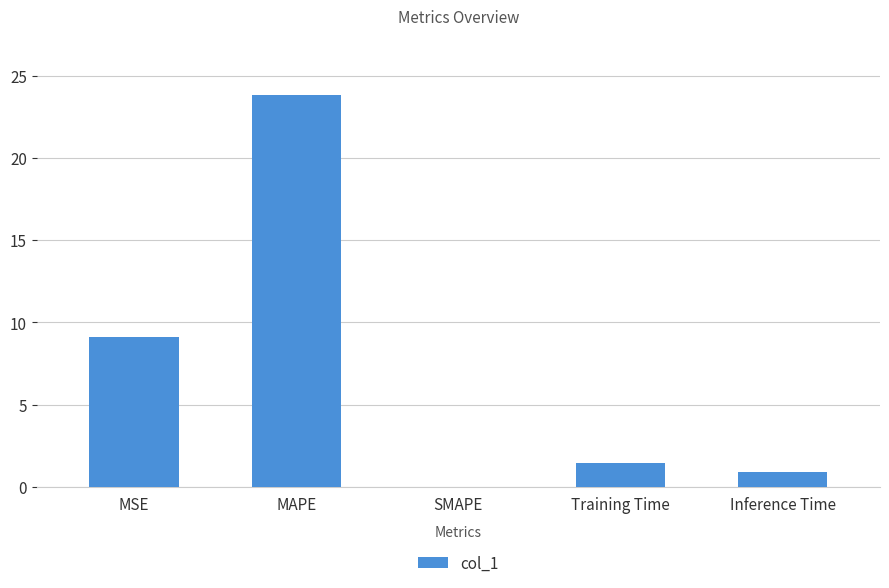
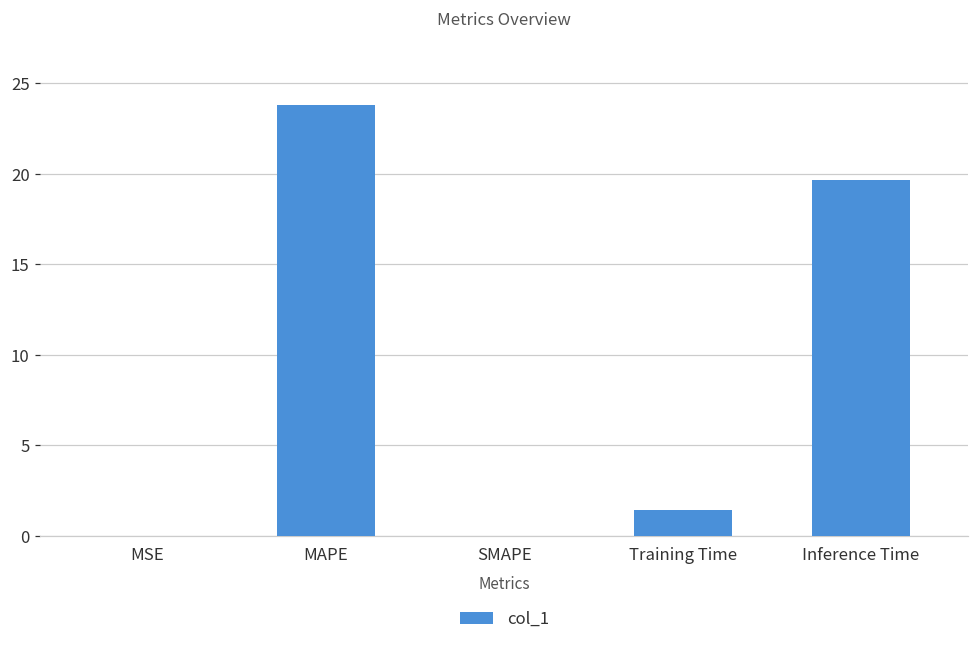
  {
-   "MSE": 9.1,
+   "MSE": 0.0,
    "MAPE": 23.8,
    "SMAPE": 0.0,
    "Training Time": 1.4,
-   "Inference Time": 0.9
+   "Inference Time": 19.7
  }
